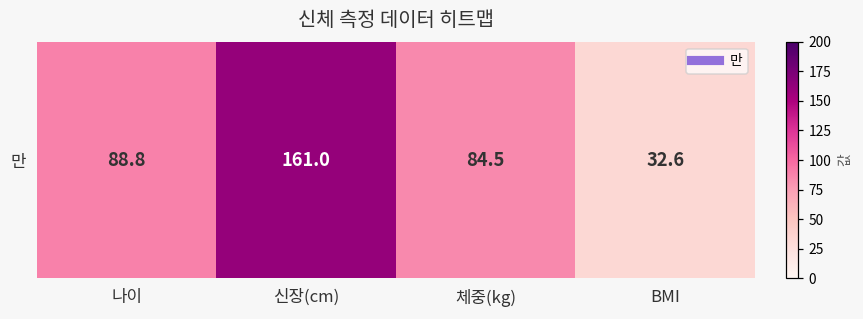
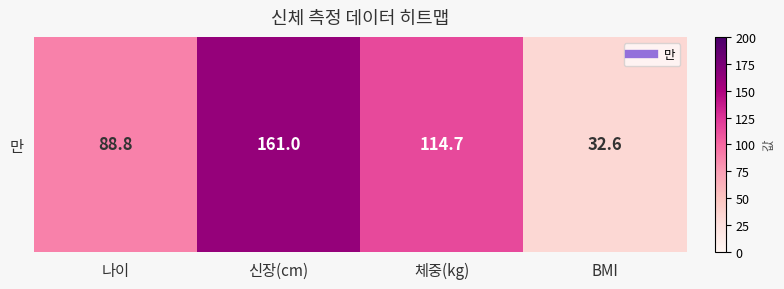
  {
    "만": {
      "나이": 88.8,
      "신장(cm)": 161.0,
-     "체중(kg)": 84.5,
+     "체중(kg)": 114.7,
      "BMI": 32.6
    }
  }
